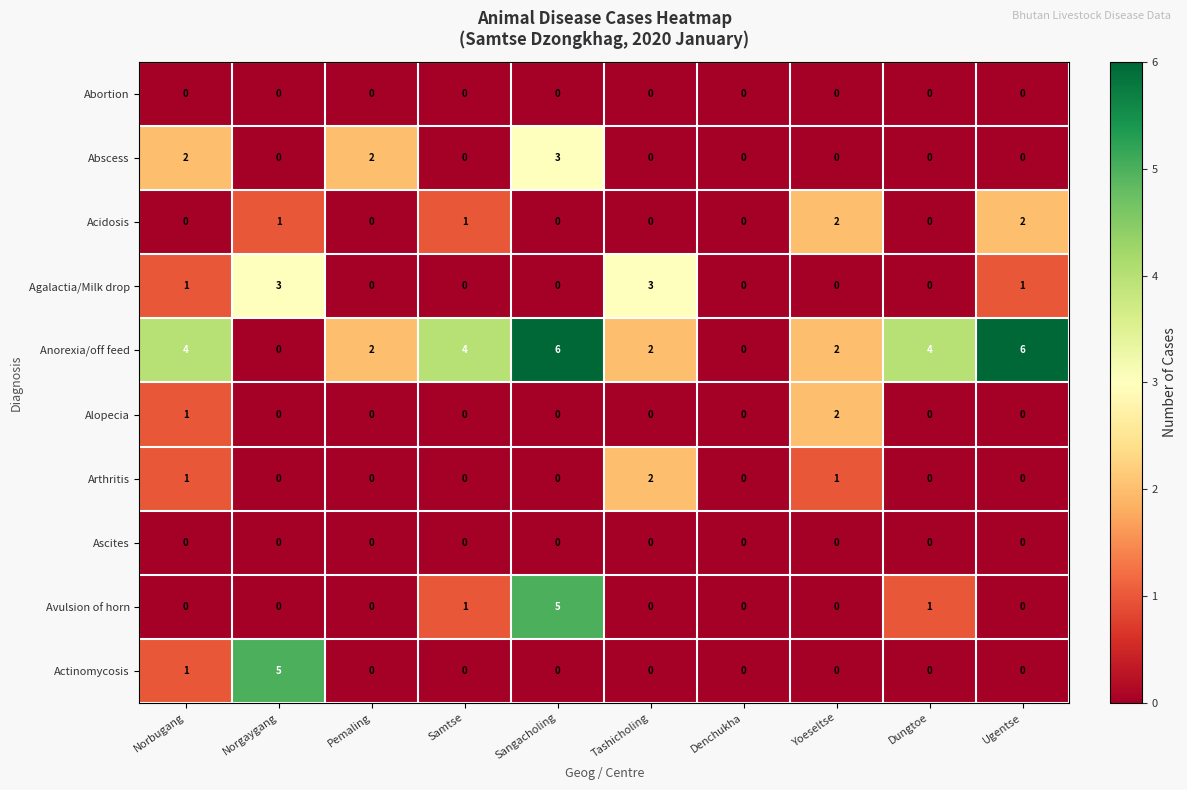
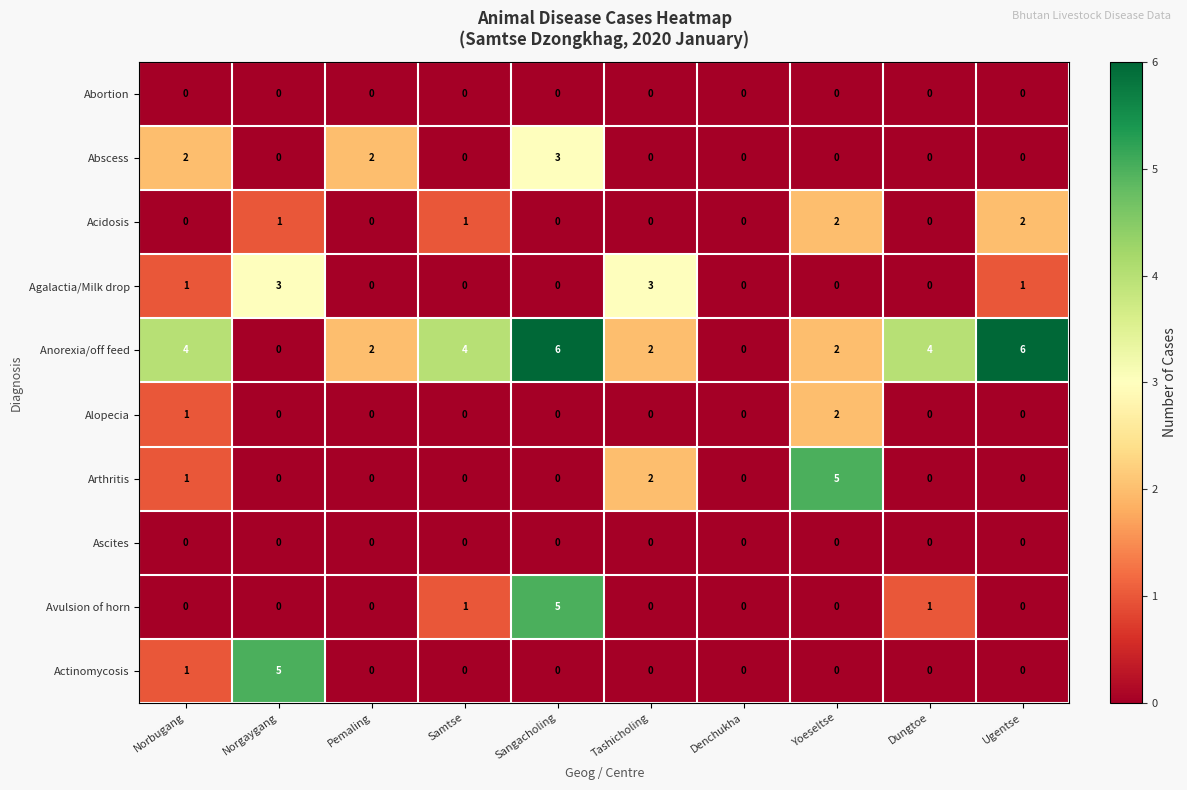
  {
    "Abortion": {
      "Norbugang": 0,
      "Norgaygang": 0,
      "Pemaling": 0,
      "Samtse": 0,
      "Sangacholing": 0,
      "Tashicholing": 0,
      "Denchukha": 0,
      "Yoeseltse": 0,
      "Dungtoe": 0,
      "Ugentse": 0
    },
    "Abscess": {
      "Norbugang": 2,
      "Norgaygang": 0,
      "Pemaling": 2,
      "Samtse": 0,
      "Sangacholing": 3,
      "Tashicholing": 0,
      "Denchukha": 0,
      "Yoeseltse": 0,
      "Dungtoe": 0,
      "Ugentse": 0
    },
    "Acidosis": {
      "Norbugang": 0,
      "Norgaygang": 1,
      "Pemaling": 0,
      "Samtse": 1,
      "Sangacholing": 0,
      "Tashicholing": 0,
      "Denchukha": 0,
      "Yoeseltse": 2,
      "Dungtoe": 0,
      "Ugentse": 2
    },
    "Agalactia/Milk drop": {
      "Norbugang": 1,
      "Norgaygang": 3,
      "Pemaling": 0,
      "Samtse": 0,
      "Sangacholing": 0,
      "Tashicholing": 3,
      "Denchukha": 0,
      "Yoeseltse": 0,
      "Dungtoe": 0,
      "Ugentse": 1
    },
    "Anorexia/off feed": {
      "Norbugang": 4,
      "Norgaygang": 0,
      "Pemaling": 2,
      "Samtse": 4,
      "Sangacholing": 6,
      "Tashicholing": 2,
      "Denchukha": 0,
      "Yoeseltse": 2,
      "Dungtoe": 4,
      "Ugentse": 6
    },
    "Alopecia": {
      "Norbugang": 1,
      "Norgaygang": 0,
      "Pemaling": 0,
      "Samtse": 0,
      "Sangacholing": 0,
      "Tashicholing": 0,
      "Denchukha": 0,
      "Yoeseltse": 2,
      "Dungtoe": 0,
      "Ugentse": 0
    },
    "Arthritis": {
      "Norbugang": 1,
      "Norgaygang": 0,
      "Pemaling": 0,
      "Samtse": 0,
      "Sangacholing": 0,
      "Tashicholing": 2,
      "Denchukha": 0,
-     "Yoeseltse": 1,
+     "Yoeseltse": 5,
      "Dungtoe": 0,
      "Ugentse": 0
    },
    "Ascites": {
      "Norbugang": 0,
      "Norgaygang": 0,
      "Pemaling": 0,
      "Samtse": 0,
      "Sangacholing": 0,
      "Tashicholing": 0,
      "Denchukha": 0,
      "Yoeseltse": 0,
      "Dungtoe": 0,
      "Ugentse": 0
    },
    "Avulsion of horn": {
      "Norbugang": 0,
      "Norgaygang": 0,
      "Pemaling": 0,
      "Samtse": 1,
      "Sangacholing": 5,
      "Tashicholing": 0,
      "Denchukha": 0,
      "Yoeseltse": 0,
      "Dungtoe": 1,
      "Ugentse": 0
    },
    "Actinomycosis": {
      "Norbugang": 1,
      "Norgaygang": 5,
      "Pemaling": 0,
      "Samtse": 0,
      "Sangacholing": 0,
      "Tashicholing": 0,
      "Denchukha": 0,
      "Yoeseltse": 0,
      "Dungtoe": 0,
      "Ugentse": 0
    }
  }
